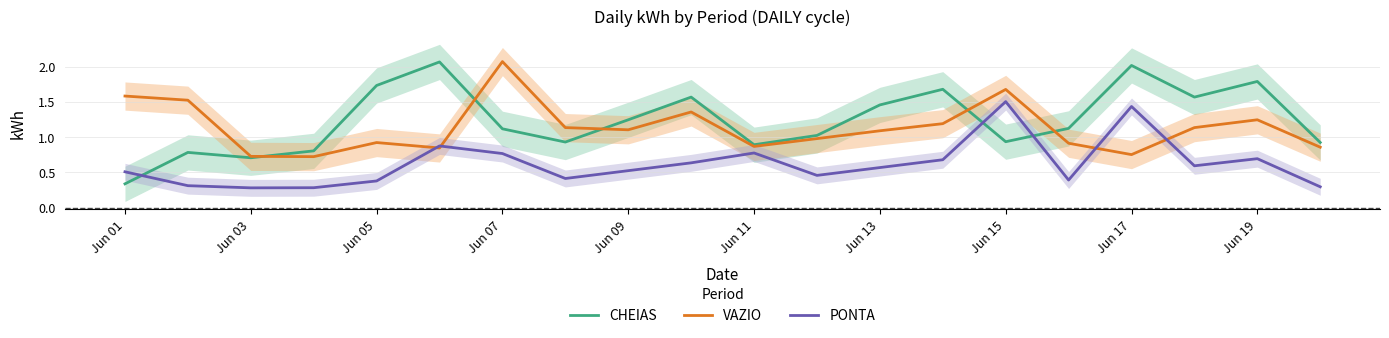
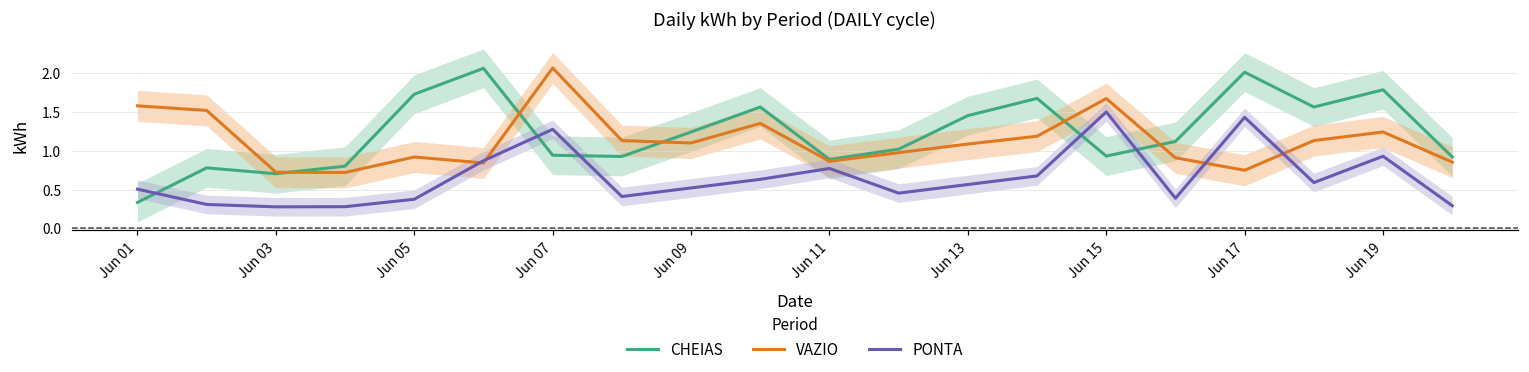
  {
    "CHEIAS": {
      "Jun 01": 0.3,
      "Jun 05": 1.7,
-     "Jun 07": 1.1,
+     "Jun 07": 0.9,
      "Jun 09": 1.2,
      "Jun 13": 1.5,
      "Jun 15": 0.9,
      "Jun 17": 2.0,
      "Jun 19": 1.8
    },
    "VAZIO": {
      "Jun 01": 1.6,
      "Jun 05": 0.9,
      "Jun 07": 2.1,
      "Jun 09": 1.1,
      "Jun 13": 1.1,
      "Jun 15": 1.7,
      "Jun 17": 0.8,
      "Jun 19": 1.2
    },
    "PONTA": {
      "Jun 01": 0.5,
      "Jun 03": 0.3,
      "Jun 05": 0.4,
-     "Jun 07": 0.8,
+     "Jun 07": 1.3,
      "Jun 09": 0.5,
      "Jun 11": 0.8,
      "Jun 13": 0.6,
      "Jun 15": 1.5,
      "Jun 17": 1.4,
-     "Jun 19": 0.7
+     "Jun 19": 0.9
    }
  }
